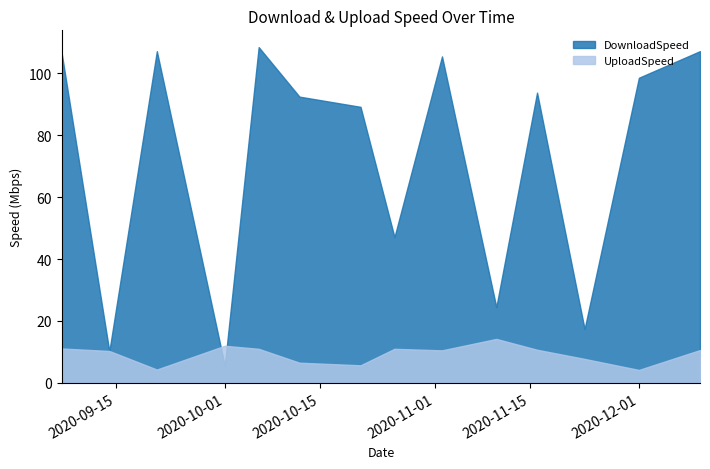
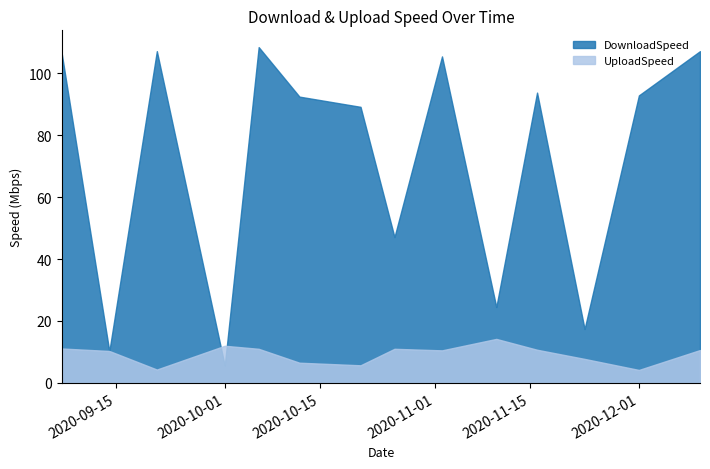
  {
    "DownloadSpeed": {
      "2020-10-01": 6,
-     "2020-12-01": 99
+     "2020-12-01": 93
    },
    "UploadSpeed": {
      "2020-10-01": 12,
      "2020-12-01": 4
    }
  }
